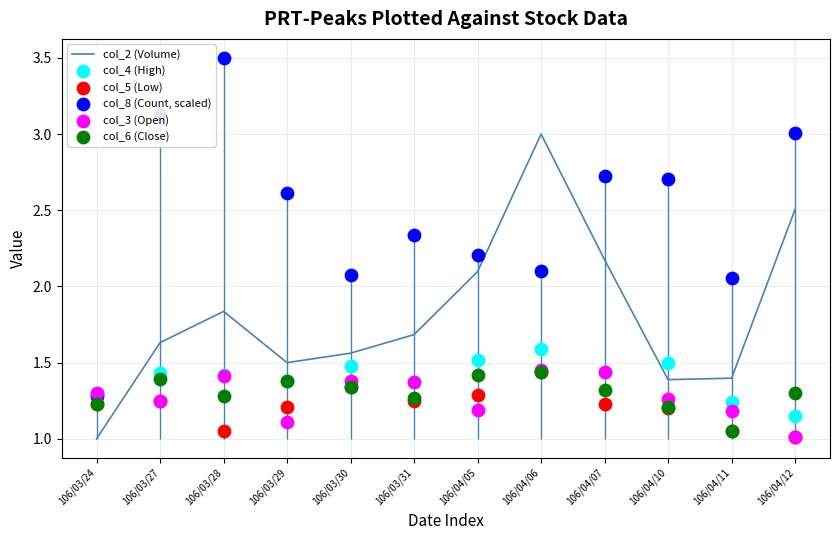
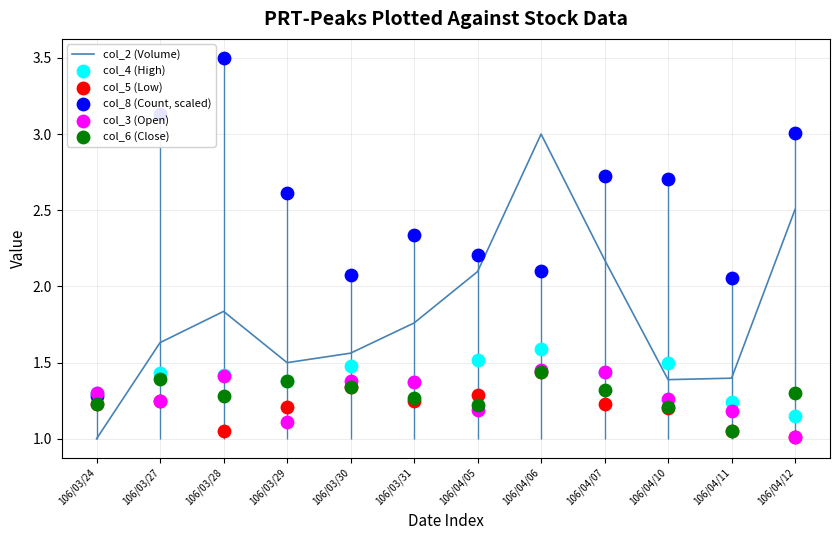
  {
    "col_2 (Volume)": {
      "106/03/24": 1.00,
      "106/03/27": 1.63,
      "106/03/28": 1.84,
      "106/03/29": 1.50,
      "106/03/30": 1.56,
-     "106/03/31": 1.68,
+     "106/03/31": 1.76,
      "106/04/05": 2.10,
      "106/04/06": 3.00,
      "106/04/07": 2.17,
      "106/04/10": 1.39,
      "106/04/11": 1.40,
      "106/04/12": 2.51
    },
    "col_6 (Close)": {
-     "106/04/05": 1.42
+     "106/04/05": 1.22
    }
  }
